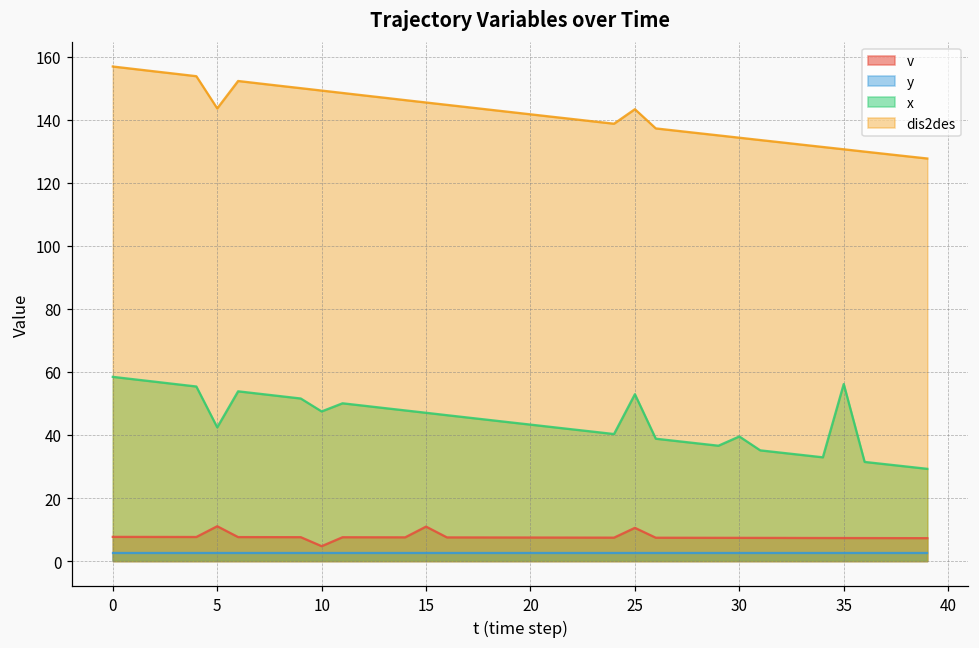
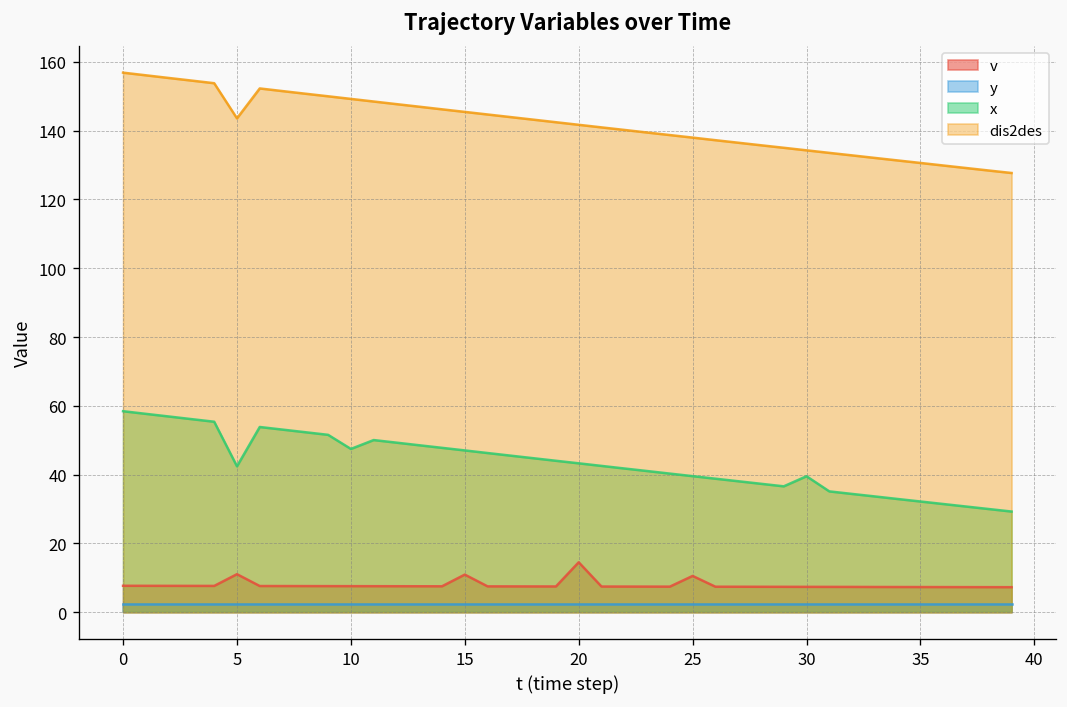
  {
    "v": {
      "0": 8,
      "5": 11,
-     "10": 5,
+     "10": 8,
      "15": 11,
-     "20": 7,
+     "20": 15,
      "25": 11,
      "30": 7,
      "35": 7
    },
    "y": {
      "0": 3,
      "5": 3,
      "10": 3,
      "15": 3,
      "20": 3,
      "25": 3,
      "30": 3,
      "35": 3
    },
    "x": {
      "0": 58,
      "5": 42,
      "10": 47,
      "15": 47,
      "20": 43,
-     "25": 53,
+     "25": 40,
      "30": 40,
-     "35": 56
+     "35": 32
    },
    "dis2des": {
      "0": 157,
      "5": 144,
      "10": 149,
      "15": 145,
      "20": 142,
-     "25": 143,
+     "25": 138,
      "30": 134,
      "35": 131
    }
  }
